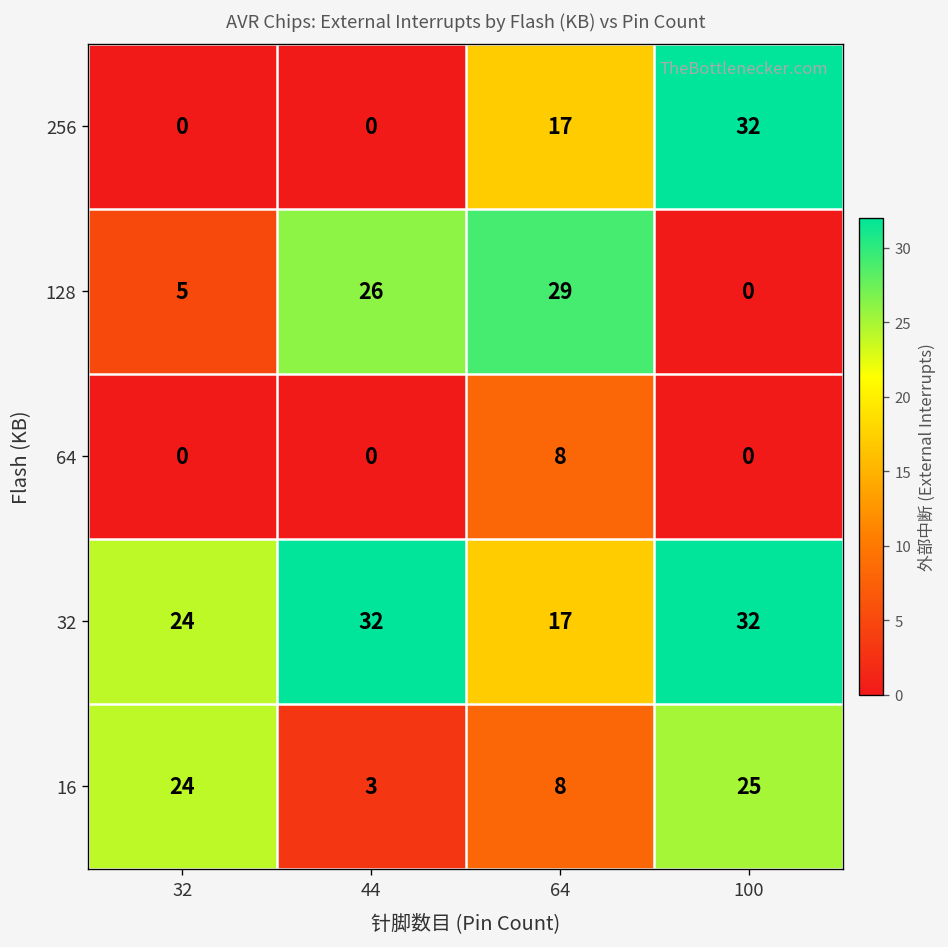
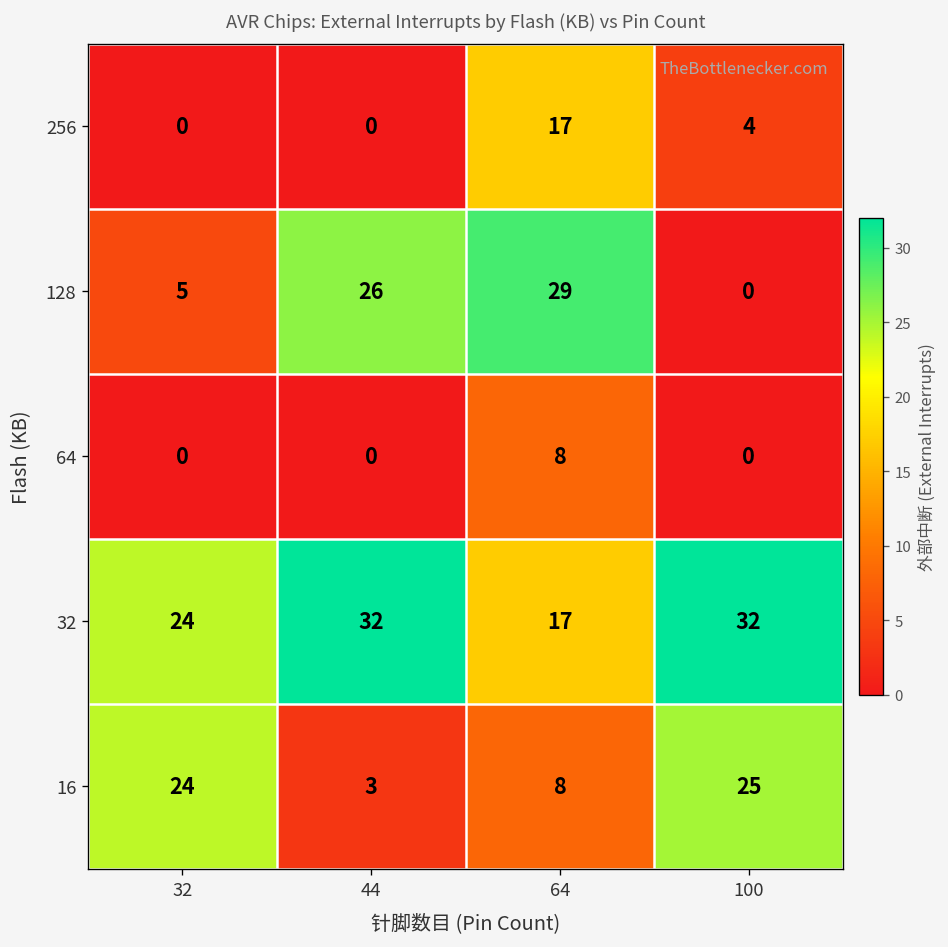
  {
    "256": {
      "32": 0,
      "44": 0,
      "64": 17,
-     "100": 32
+     "100": 4
    },
    "128": {
      "32": 5,
      "44": 26,
      "64": 29,
      "100": 0
    },
    "64": {
      "32": 0,
      "44": 0,
      "64": 8,
      "100": 0
    },
    "32": {
      "32": 24,
      "44": 32,
      "64": 17,
      "100": 32
    },
    "16": {
      "32": 24,
      "44": 3,
      "64": 8,
      "100": 25
    }
  }
